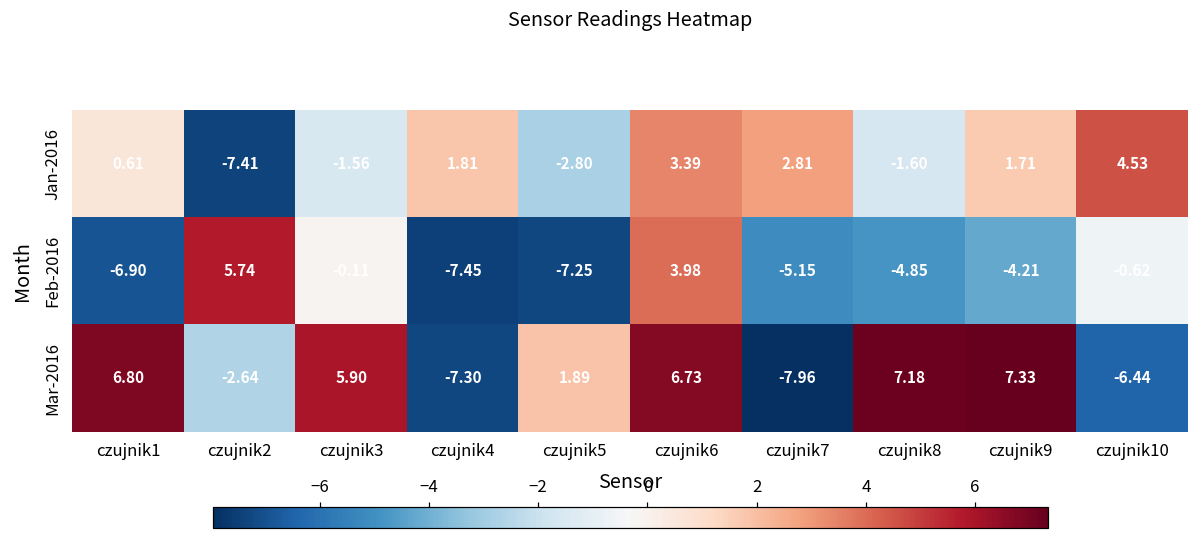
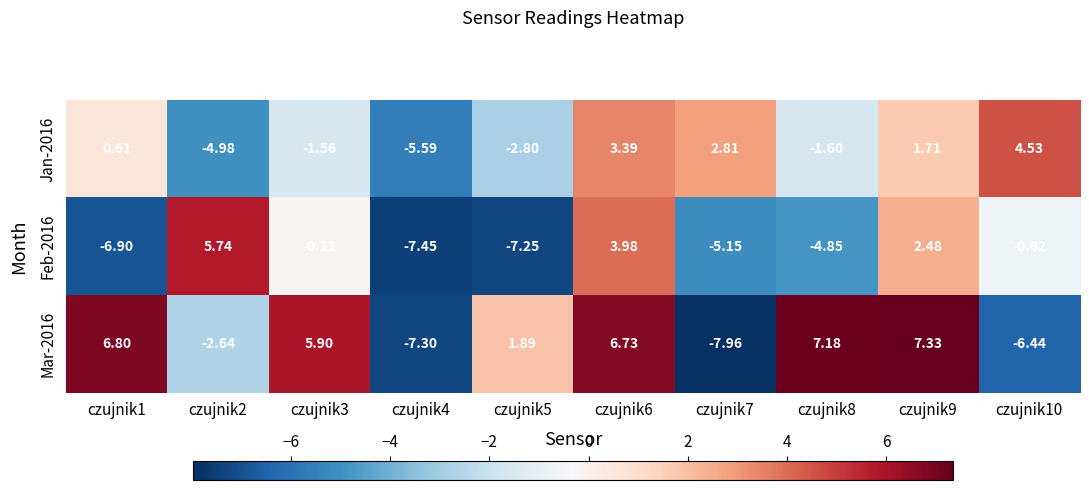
  {
    "Jan-2016": {
-     "czujnik2": -7.41,
-     "czujnik4": 1.81,
+     "czujnik2": -4.98,
+     "czujnik4": -5.59,
      "czujnik5": -2.80,
      "czujnik6": 3.39,
      "czujnik7": 2.81,
      "czujnik9": 1.71,
      "czujnik10": 4.53
    },
    "Feb-2016": {
      "czujnik1": -6.90,
      "czujnik2": 5.74,
      "czujnik4": -7.45,
      "czujnik5": -7.25,
      "czujnik6": 3.98,
      "czujnik7": -5.15,
      "czujnik8": -4.85,
-     "czujnik9": -4.21
+     "czujnik9": 2.48
    },
    "Mar-2016": {
      "czujnik1": 6.80,
      "czujnik2": -2.64,
      "czujnik3": 5.90,
      "czujnik4": -7.30,
      "czujnik5": 1.89,
      "czujnik6": 6.73,
      "czujnik7": -7.96,
      "czujnik8": 7.18,
      "czujnik9": 7.33,
      "czujnik10": -6.44
    }
  }
